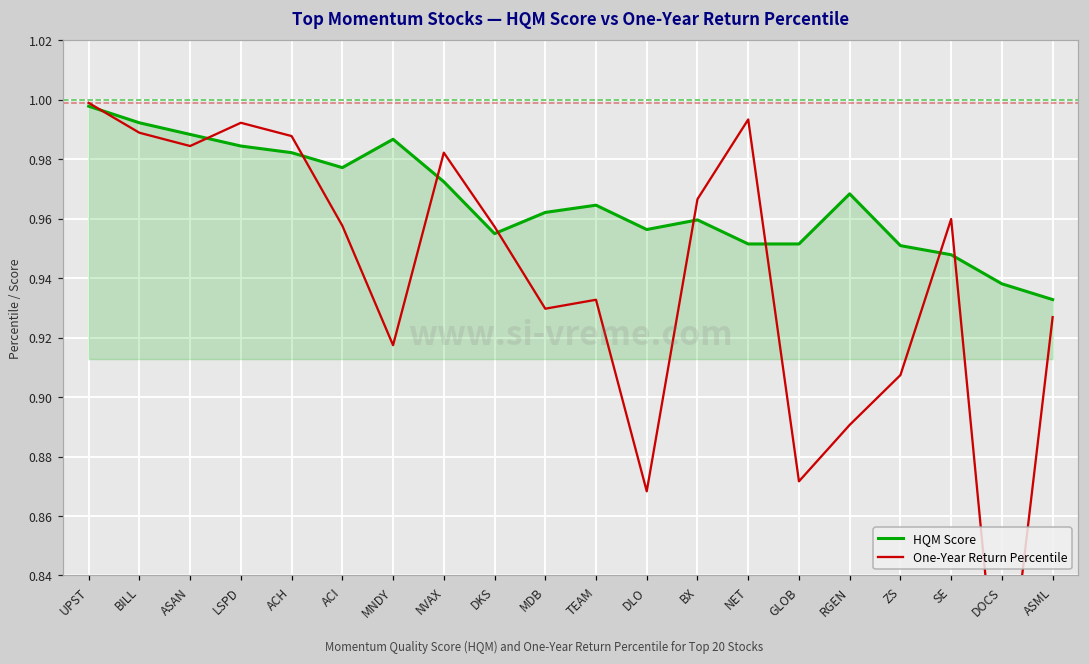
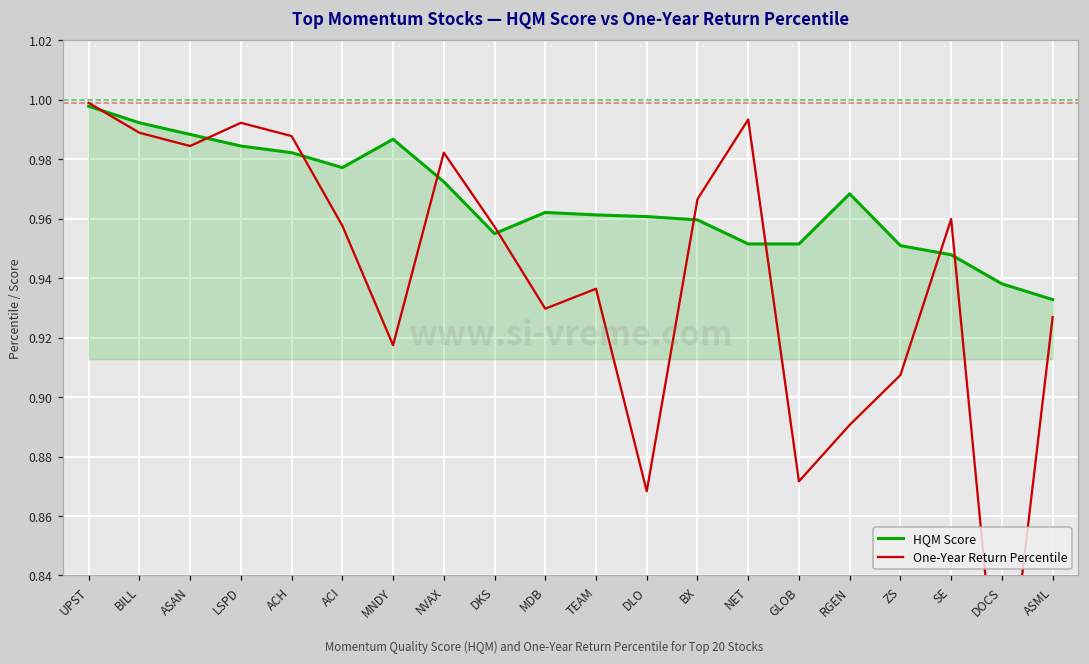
  {
    "HQM Score": {
      "UPST": 0.998,
      "BILL": 0.992,
      "ASAN": 0.988,
      "LSPD": 0.984,
      "ACH": 0.982,
      "ACI": 0.977,
      "MNDY": 0.987,
      "NVAX": 0.972,
      "DKS": 0.955,
      "MDB": 0.962,
-     "TEAM": 0.964,
-     "DLO": 0.956,
+     "TEAM": 0.961,
+     "DLO": 0.961,
      "BX": 0.960,
      "NET": 0.951,
      "GLOB": 0.951,
      "RGEN": 0.968,
      "ZS": 0.951,
      "SE": 0.948,
      "DOCS": 0.938,
      "ASML": 0.933
    },
    "One-Year Return Percentile": {
      "UPST": 0.999,
      "BILL": 0.989,
      "ASAN": 0.984,
      "LSPD": 0.992,
      "ACH": 0.988,
      "ACI": 0.958,
      "MNDY": 0.917,
      "NVAX": 0.982,
      "DKS": 0.957,
      "MDB": 0.930,
-     "TEAM": 0.933,
+     "TEAM": 0.936,
      "DLO": 0.868,
      "BX": 0.967,
      "NET": 0.993,
      "GLOB": 0.872,
      "RGEN": 0.891,
      "ZS": 0.907,
      "SE": 0.960,
      "ASML": 0.927
    }
  }
